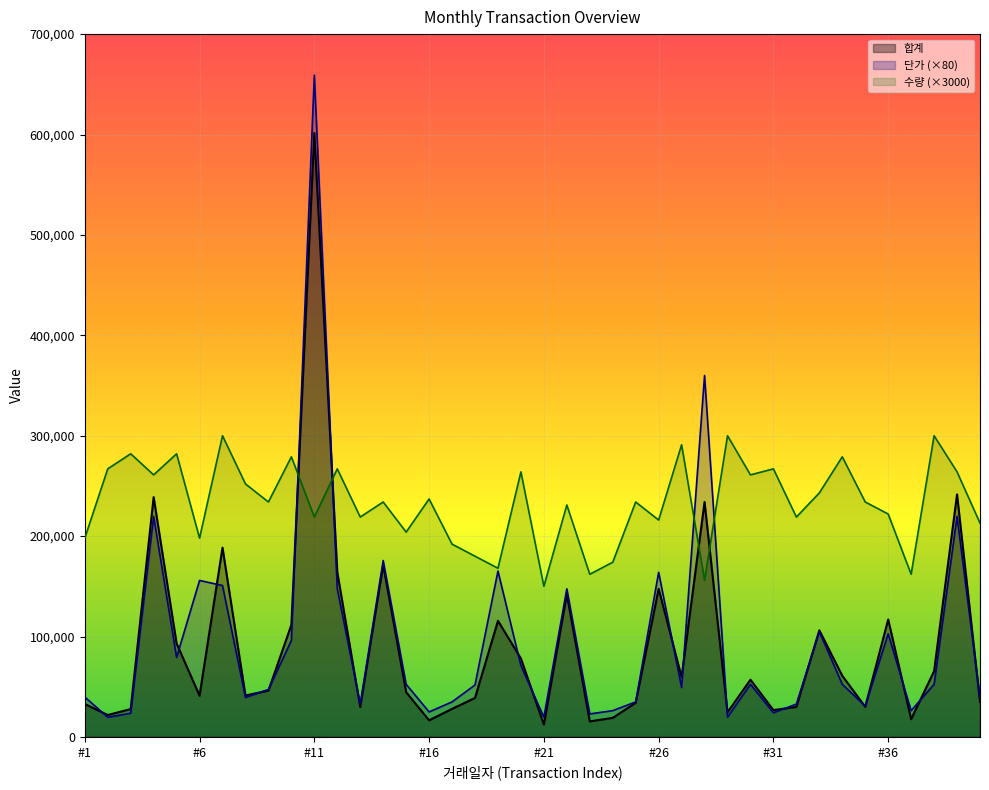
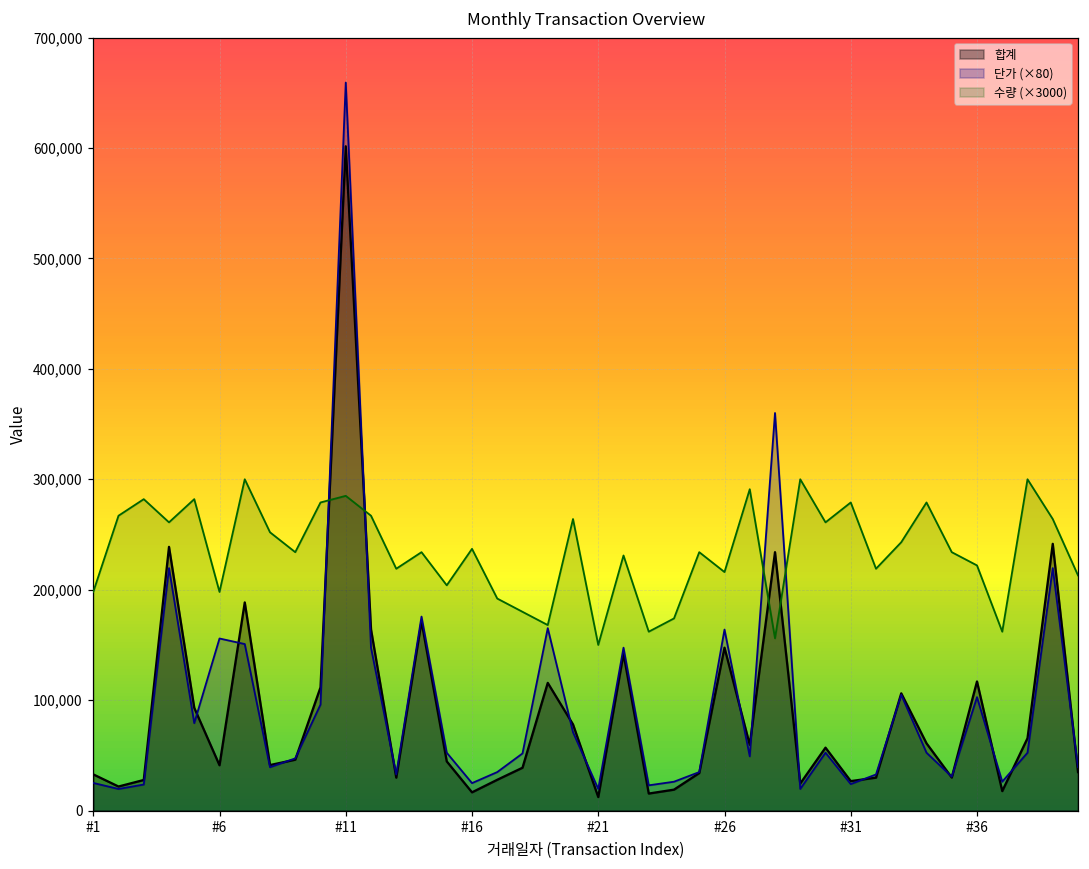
  {
    "합계": {
      "#1": "33,000",
      "#6": "41,000",
      "#11": "602,000",
      "#16": "17,000",
      "#21": "12,000",
      "#26": "148,000",
      "#31": "27,000",
      "#36": "117,000"
    },
    "단가 (×80)": {
-     "#1": "40,000",
+     "#1": "25,000",
      "#6": "156,000",
      "#11": "659,000",
      "#16": "25,000",
      "#21": "20,000",
      "#26": "164,000",
      "#31": "24,000",
      "#36": "103,000"
    },
    "수량 (×3000)": {
      "#1": "198,000",
      "#6": "198,000",
-     "#11": "219,000",
+     "#11": "285,000",
      "#16": "237,000",
      "#21": "150,000",
      "#26": "216,000",
-     "#31": "267,000",
+     "#31": "279,000",
      "#36": "222,000"
    }
  }
